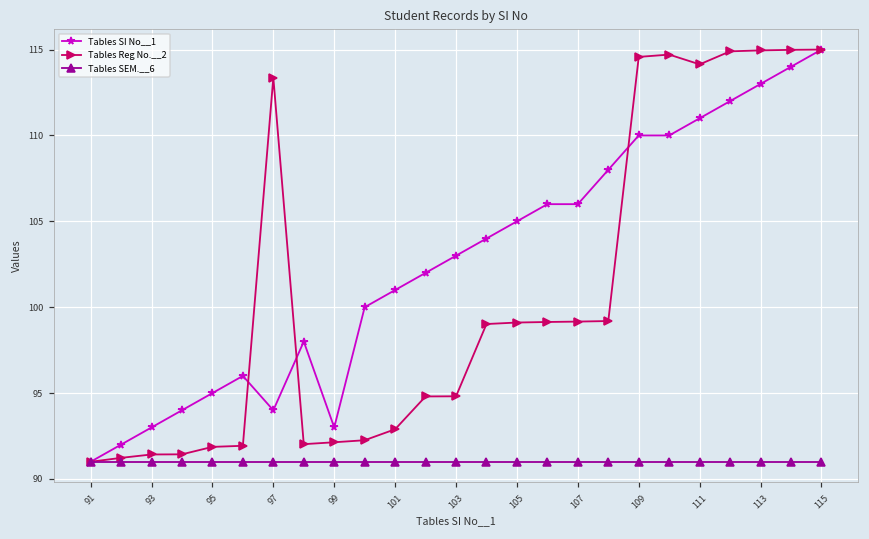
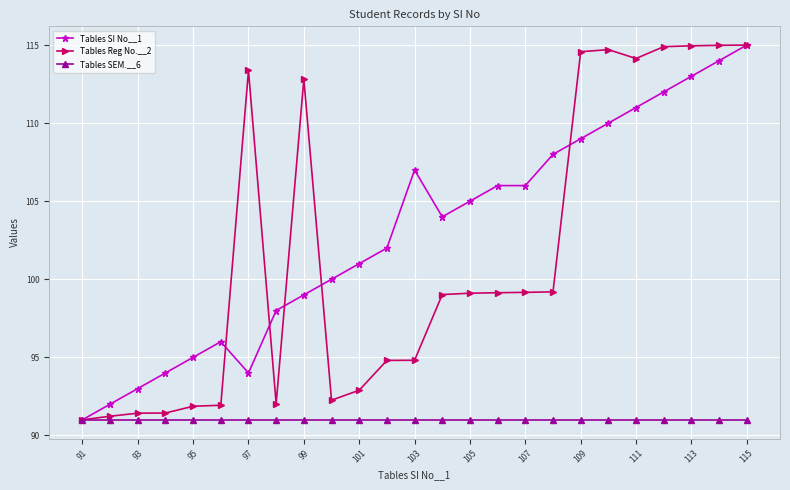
  {
    "Tables SI No__1": {
      "93": 93,
      "95": 95,
      "97": 94,
-     "99": 93,
+     "99": 99,
      "101": 101,
-     "103": 103,
+     "103": 107,
      "105": 105,
      "107": 106,
-     "109": 110,
+     "109": 109,
      "111": 111,
      "113": 113
    },
    "Tables Reg No.__2": {
      "93": 91.4,
      "95": 91.9,
      "97": 113.4,
-     "99": 92.1,
+     "99": 112.8,
      "101": 92.9,
      "103": 94.8,
      "105": 99.1,
      "107": 99.2,
      "109": 114.6,
      "111": 114.1,
      "113": 115.0
    },
    "Tables SEM.__6": {
      "93": 91.0,
      "95": 91.0,
      "97": 91.0,
      "99": 91.0,
      "101": 91.0,
      "103": 91.0,
      "105": 91.0,
      "107": 91.0,
      "109": 91.0,
      "111": 91.0,
      "113": 91.0,
      "115": 91.0
    }
  }
